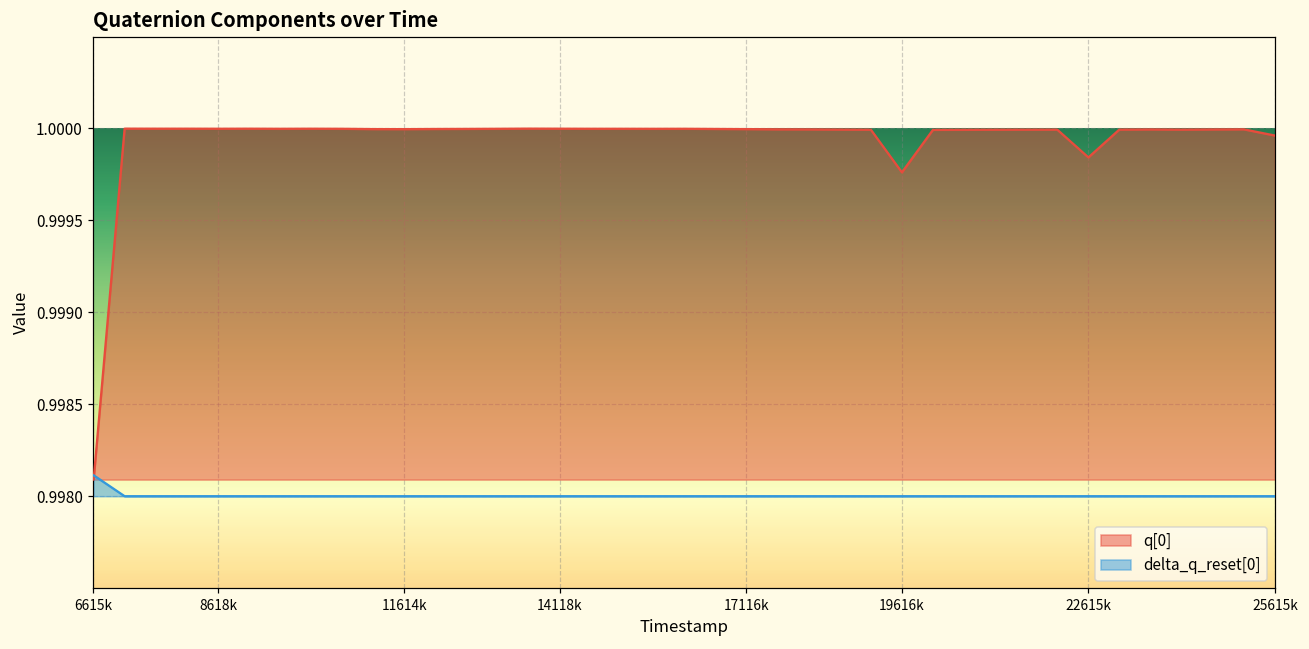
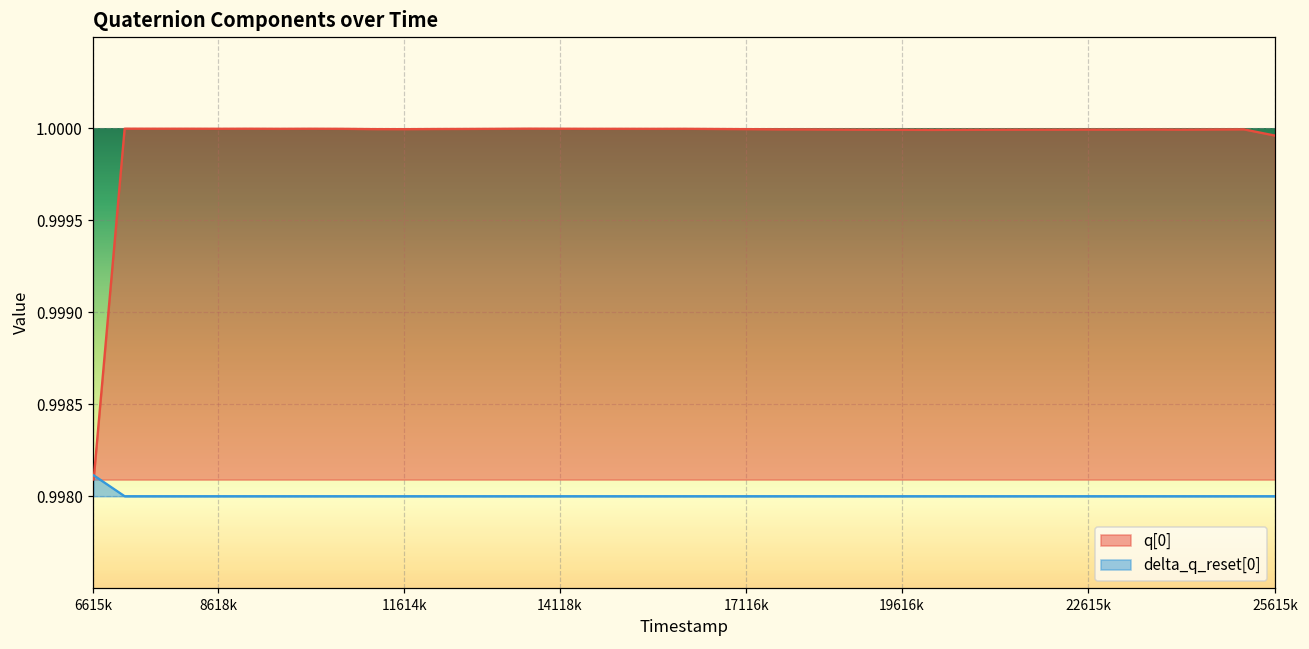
  {
    "q[0]": {
      "6615k": 0.99809,
      "8618k": 1.00000,
      "11614k": 1.00000,
      "14118k": 1.00000,
      "17116k": 1.00000,
-     "19616k": 0.99976,
-     "22615k": 0.99984,
+     "19616k": 0.99999,
+     "22615k": 0.99999,
      "25615k": 0.99996
    },
    "delta_q_reset[0]": {
      "6615k": 0.99811,
      "8618k": 0.99800,
      "11614k": 0.99800,
      "14118k": 0.99800,
      "17116k": 0.99800,
      "19616k": 0.99800,
      "22615k": 0.99800,
      "25615k": 0.99800
    }
  }
